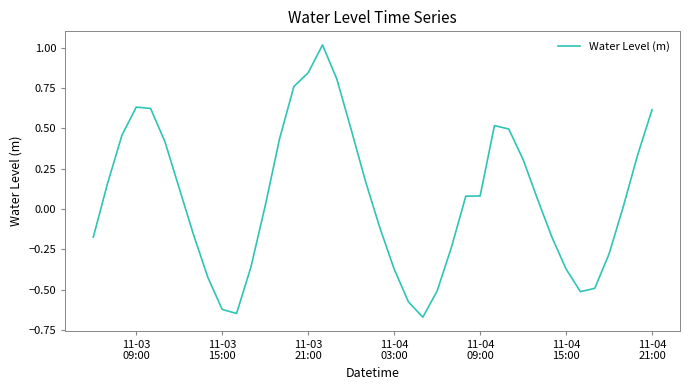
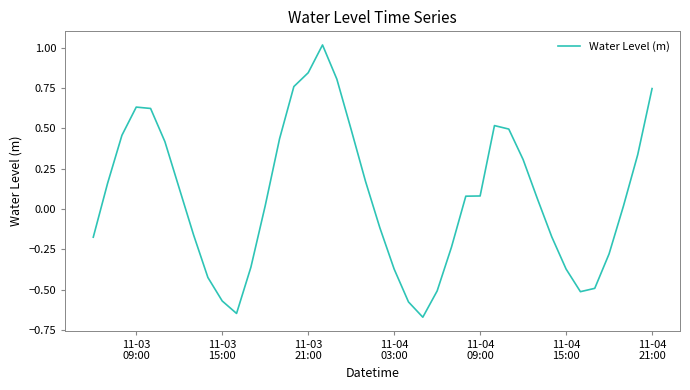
  {
    "11-03 09:00": 0.63,
-   "11-03 15:00": -0.62,
+   "11-03 15:00": -0.57,
    "11-03 21:00": 0.84,
    "11-04 03:00": -0.37,
    "11-04 09:00": 0.08,
    "11-04 15:00": -0.37,
-   "11-04 21:00": 0.62
+   "11-04 21:00": 0.75
  }
